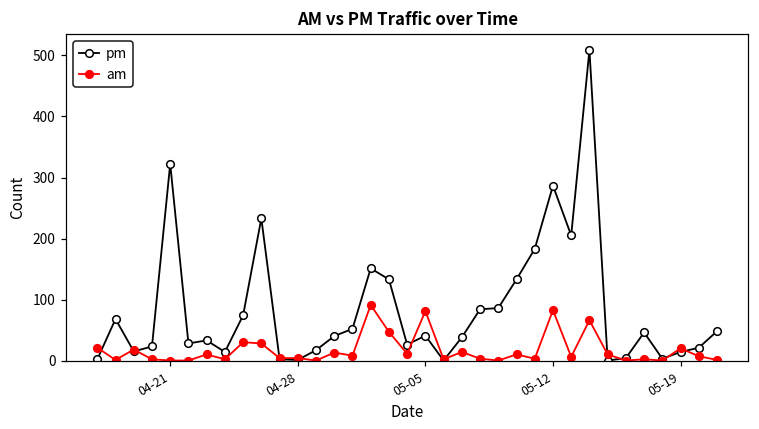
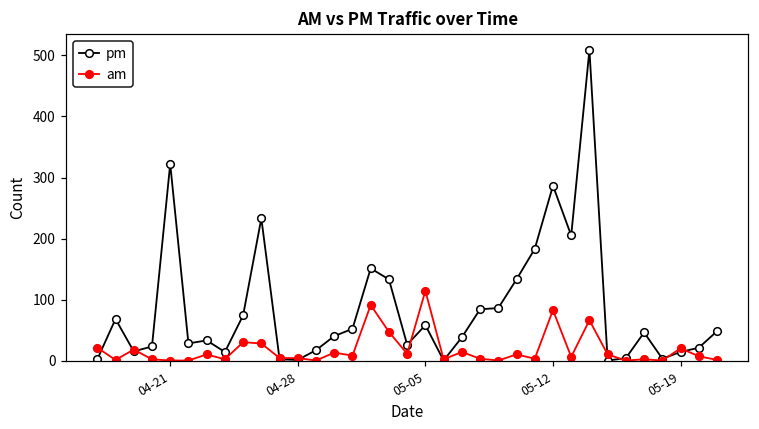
  {
    "pm": {
      "04-21": 320,
-     "05-05": 40,
+     "05-05": 60,
      "05-12": 290,
      "05-19": 10
    },
    "am": {
      "04-21": 0,
-     "05-05": 80,
+     "05-05": 110,
      "05-12": 80,
      "05-19": 20
    }
  }
